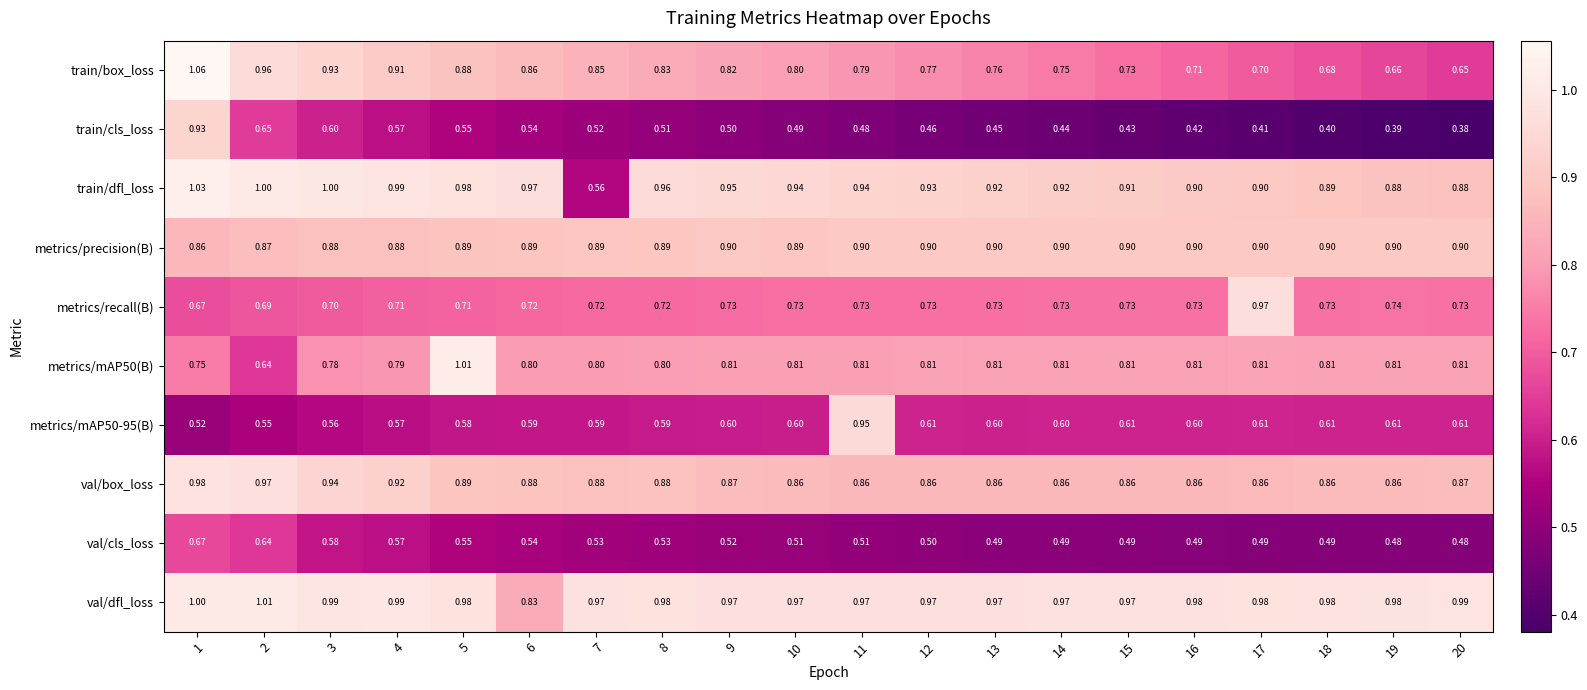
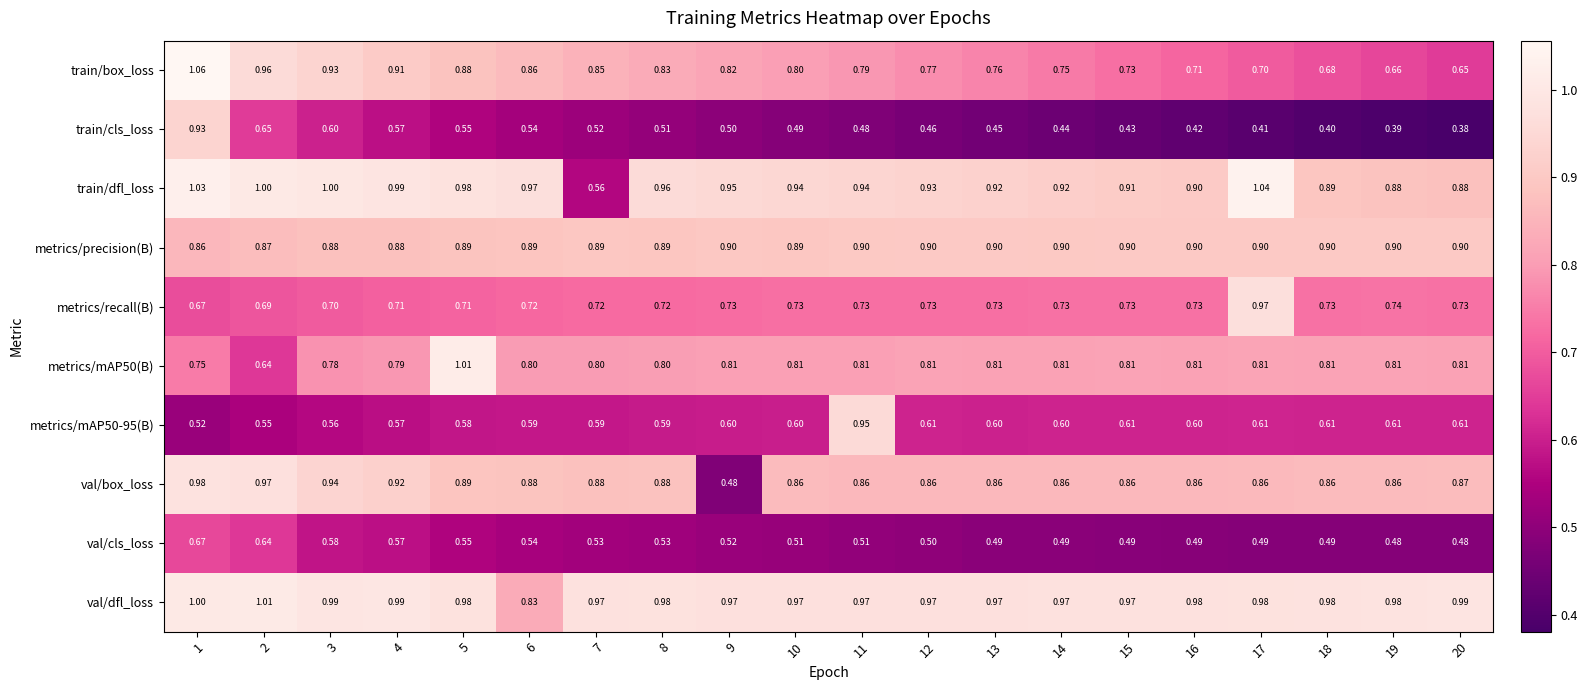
  {
    "train/box_loss": {
      "1": 1.06,
      "2": 0.96,
      "3": 0.93,
      "4": 0.91,
      "5": 0.88,
      "6": 0.86,
      "7": 0.85,
      "8": 0.83,
      "9": 0.82,
      "10": 0.80,
      "11": 0.79,
      "12": 0.77,
      "13": 0.76,
      "14": 0.75,
      "15": 0.73,
      "16": 0.71,
      "17": 0.70,
      "18": 0.68,
      "19": 0.66,
      "20": 0.65
    },
    "train/cls_loss": {
      "1": 0.93,
      "2": 0.65,
      "3": 0.60,
      "4": 0.57,
      "5": 0.55,
      "6": 0.54,
      "7": 0.52,
      "8": 0.51,
      "9": 0.50,
      "10": 0.49,
      "11": 0.48,
      "12": 0.46,
      "13": 0.45,
      "14": 0.44,
      "15": 0.43,
      "16": 0.42,
      "17": 0.41,
      "18": 0.40,
      "19": 0.39,
      "20": 0.38
    },
    "train/dfl_loss": {
      "1": 1.03,
      "2": 1.00,
      "3": 1.00,
      "4": 0.99,
      "5": 0.98,
      "6": 0.97,
      "7": 0.56,
      "8": 0.96,
      "9": 0.95,
      "10": 0.94,
      "11": 0.94,
      "12": 0.93,
      "13": 0.92,
      "14": 0.92,
      "15": 0.91,
      "16": 0.90,
-     "17": 0.90,
+     "17": 1.04,
      "18": 0.89,
      "19": 0.88,
      "20": 0.88
    },
    "metrics/precision(B)": {
      "1": 0.86,
      "2": 0.87,
      "3": 0.88,
      "4": 0.88,
      "5": 0.89,
      "6": 0.89,
      "7": 0.89,
      "8": 0.89,
      "9": 0.90,
      "10": 0.89,
      "11": 0.90,
      "12": 0.90,
      "13": 0.90,
      "14": 0.90,
      "15": 0.90,
      "16": 0.90,
      "17": 0.90,
      "18": 0.90,
      "19": 0.90,
      "20": 0.90
    },
    "metrics/recall(B)": {
      "1": 0.67,
      "2": 0.69,
      "3": 0.70,
      "4": 0.71,
      "5": 0.71,
      "6": 0.72,
      "7": 0.72,
      "8": 0.72,
      "9": 0.73,
      "10": 0.73,
      "11": 0.73,
      "12": 0.73,
      "13": 0.73,
      "14": 0.73,
      "15": 0.73,
      "16": 0.73,
      "17": 0.97,
      "18": 0.73,
      "19": 0.74,
      "20": 0.73
    },
    "metrics/mAP50(B)": {
      "1": 0.75,
      "2": 0.64,
      "3": 0.78,
      "4": 0.79,
      "5": 1.01,
      "6": 0.80,
      "7": 0.80,
      "8": 0.80,
      "9": 0.81,
      "10": 0.81,
      "11": 0.81,
      "12": 0.81,
      "13": 0.81,
      "14": 0.81,
      "15": 0.81,
      "16": 0.81,
      "17": 0.81,
      "18": 0.81,
      "19": 0.81,
      "20": 0.81
    },
    "metrics/mAP50-95(B)": {
      "1": 0.52,
      "2": 0.55,
      "3": 0.56,
      "4": 0.57,
      "5": 0.58,
      "6": 0.59,
      "7": 0.59,
      "8": 0.59,
      "9": 0.60,
      "10": 0.60,
      "11": 0.95,
      "12": 0.61,
      "13": 0.60,
      "14": 0.60,
      "15": 0.61,
      "16": 0.60,
      "17": 0.61,
      "18": 0.61,
      "19": 0.61,
      "20": 0.61
    },
    "val/box_loss": {
      "1": 0.98,
      "2": 0.97,
      "3": 0.94,
      "4": 0.92,
      "5": 0.89,
      "6": 0.88,
      "7": 0.88,
      "8": 0.88,
-     "9": 0.87,
+     "9": 0.48,
      "10": 0.86,
      "11": 0.86,
      "12": 0.86,
      "13": 0.86,
      "14": 0.86,
      "15": 0.86,
      "16": 0.86,
      "17": 0.86,
      "18": 0.86,
      "19": 0.86,
      "20": 0.87
    },
    "val/cls_loss": {
      "1": 0.67,
      "2": 0.64,
      "3": 0.58,
      "4": 0.57,
      "5": 0.55,
      "6": 0.54,
      "7": 0.53,
      "8": 0.53,
      "9": 0.52,
      "10": 0.51,
      "11": 0.51,
      "12": 0.50,
      "13": 0.49,
      "14": 0.49,
      "15": 0.49,
      "16": 0.49,
      "17": 0.49,
      "18": 0.49,
      "19": 0.48,
      "20": 0.48
    },
    "val/dfl_loss": {
      "1": 1.00,
      "2": 1.01,
      "3": 0.99,
      "4": 0.99,
      "5": 0.98,
      "6": 0.83,
      "7": 0.97,
      "8": 0.98,
      "9": 0.97,
      "10": 0.97,
      "11": 0.97,
      "12": 0.97,
      "13": 0.97,
      "14": 0.97,
      "15": 0.97,
      "16": 0.98,
      "17": 0.98,
      "18": 0.98,
      "19": 0.98,
      "20": 0.99
    }
  }
